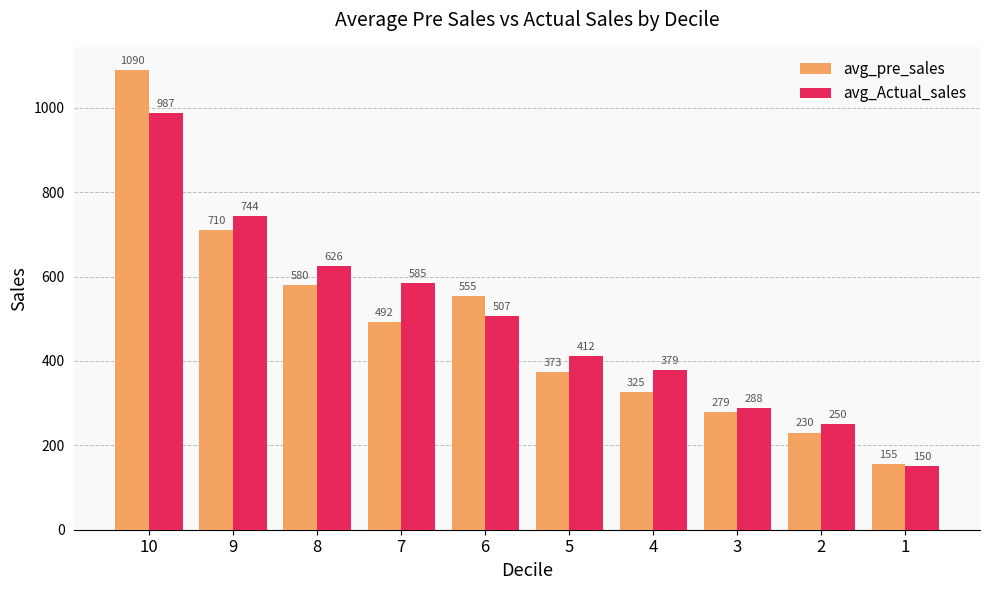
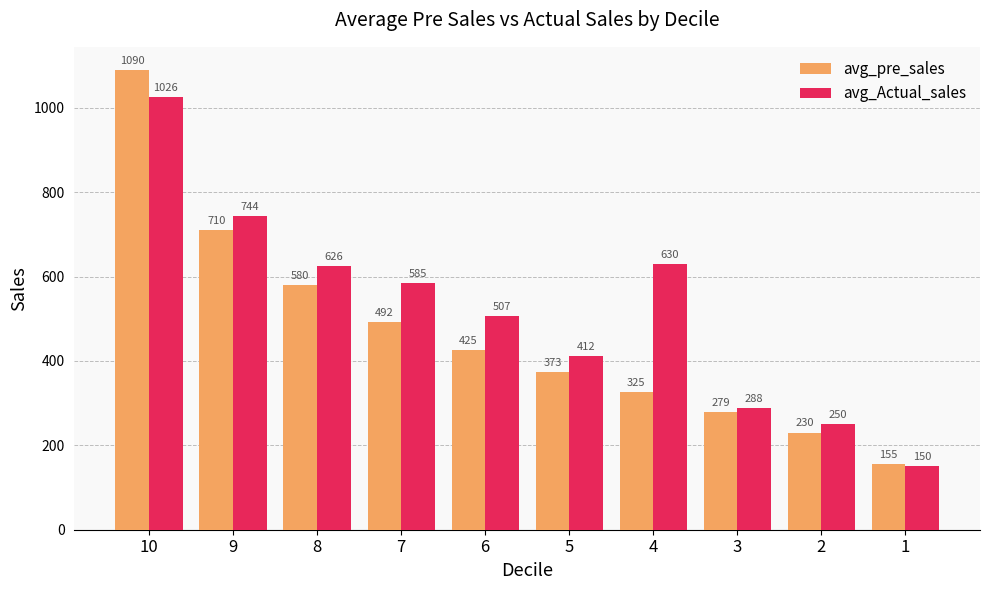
  {
    "avg_pre_sales": {
      "10": 1090,
      "9": 710,
      "8": 580,
      "7": 492,
-     "6": 555,
+     "6": 425,
      "5": 373,
      "4": 325,
      "3": 279,
      "2": 230,
      "1": 155
    },
    "avg_Actual_sales": {
-     "10": 987,
+     "10": 1026,
      "9": 744,
      "8": 626,
      "7": 585,
      "6": 507,
      "5": 412,
-     "4": 379,
+     "4": 630,
      "3": 288,
      "2": 250,
      "1": 150
    }
  }
